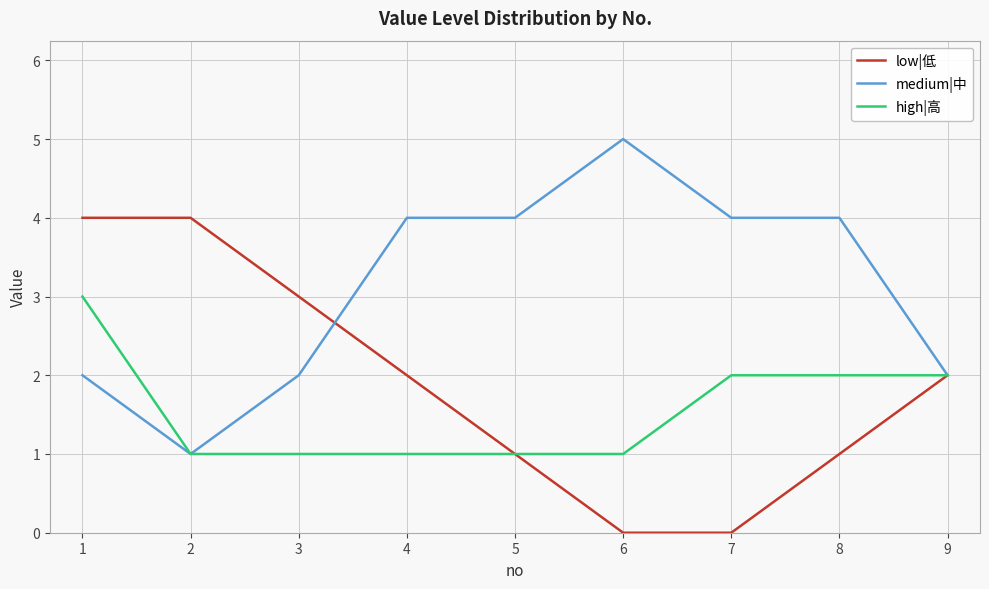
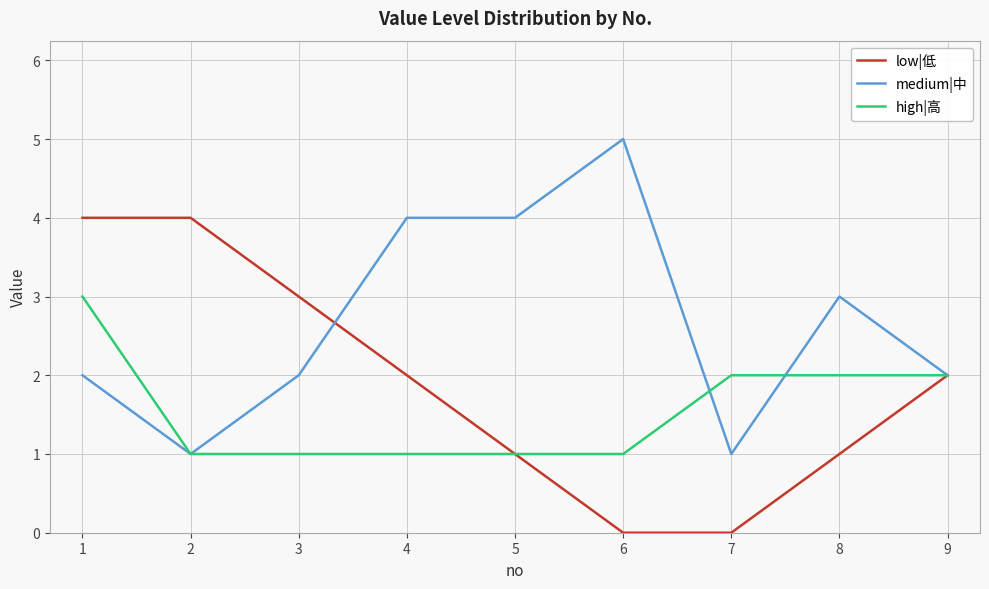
  {
    "low|低": {
      "1": 4,
      "2": 4,
      "3": 3,
      "4": 2,
      "6": 0,
      "7": 0,
      "8": 1
    },
    "medium|中": {
      "1": 2,
      "3": 2,
      "4": 4,
      "5": 4,
      "6": 5,
-     "7": 4,
-     "8": 4
+     "7": 1,
+     "8": 3
    },
    "high|高": {
      "1": 3,
      "3": 1,
      "4": 1,
      "6": 1,
      "7": 2,
      "8": 2
    }
  }
